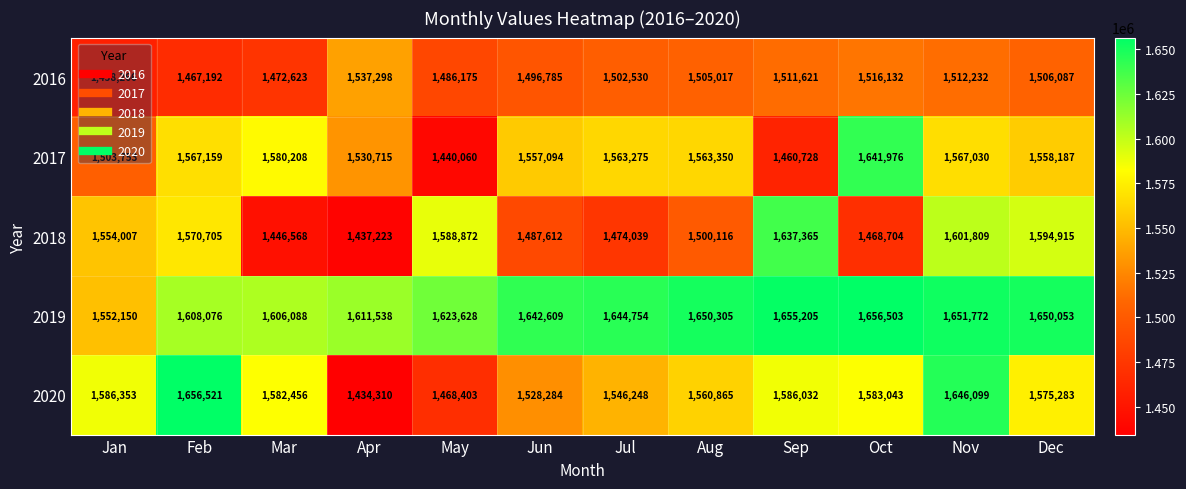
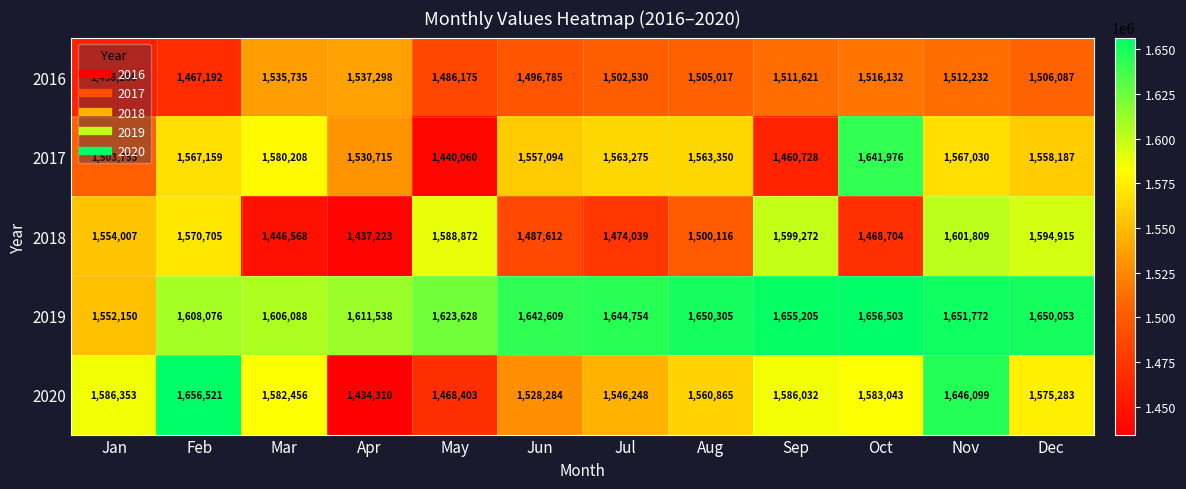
  {
    "2016": {
      "Feb": "1,467,192",
-     "Mar": "1,472,623",
+     "Mar": "1,535,735",
      "Apr": "1,537,298",
      "May": "1,486,175",
      "Jun": "1,496,785",
      "Jul": "1,502,530",
      "Aug": "1,505,017",
      "Sep": "1,511,621",
      "Oct": "1,516,132",
      "Nov": "1,512,232",
      "Dec": "1,506,087"
    },
    "2017": {
      "Feb": "1,567,159",
      "Mar": "1,580,208",
      "Apr": "1,530,715",
      "May": "1,440,060",
      "Jun": "1,557,094",
      "Jul": "1,563,275",
      "Aug": "1,563,350",
      "Sep": "1,460,728",
      "Oct": "1,641,976",
      "Nov": "1,567,030",
      "Dec": "1,558,187"
    },
    "2018": {
      "Jan": "1,554,007",
      "Feb": "1,570,705",
      "Mar": "1,446,568",
      "Apr": "1,437,223",
      "May": "1,588,872",
      "Jun": "1,487,612",
      "Jul": "1,474,039",
      "Aug": "1,500,116",
-     "Sep": "1,637,365",
+     "Sep": "1,599,272",
      "Oct": "1,468,704",
      "Nov": "1,601,809",
      "Dec": "1,594,915"
    },
    "2019": {
      "Jan": "1,552,150",
      "Feb": "1,608,076",
      "Mar": "1,606,088",
      "Apr": "1,611,538",
      "May": "1,623,628",
      "Jun": "1,642,609",
      "Jul": "1,644,754",
      "Aug": "1,650,305",
      "Sep": "1,655,205",
      "Oct": "1,656,503",
      "Nov": "1,651,772",
      "Dec": "1,650,053"
    },
    "2020": {
      "Jan": "1,586,353",
      "Feb": "1,656,521",
      "Mar": "1,582,456",
      "Apr": "1,434,310",
      "May": "1,468,403",
      "Jun": "1,528,284",
      "Jul": "1,546,248",
      "Aug": "1,560,865",
      "Sep": "1,586,032",
      "Oct": "1,583,043",
      "Nov": "1,646,099",
      "Dec": "1,575,283"
    }
  }
